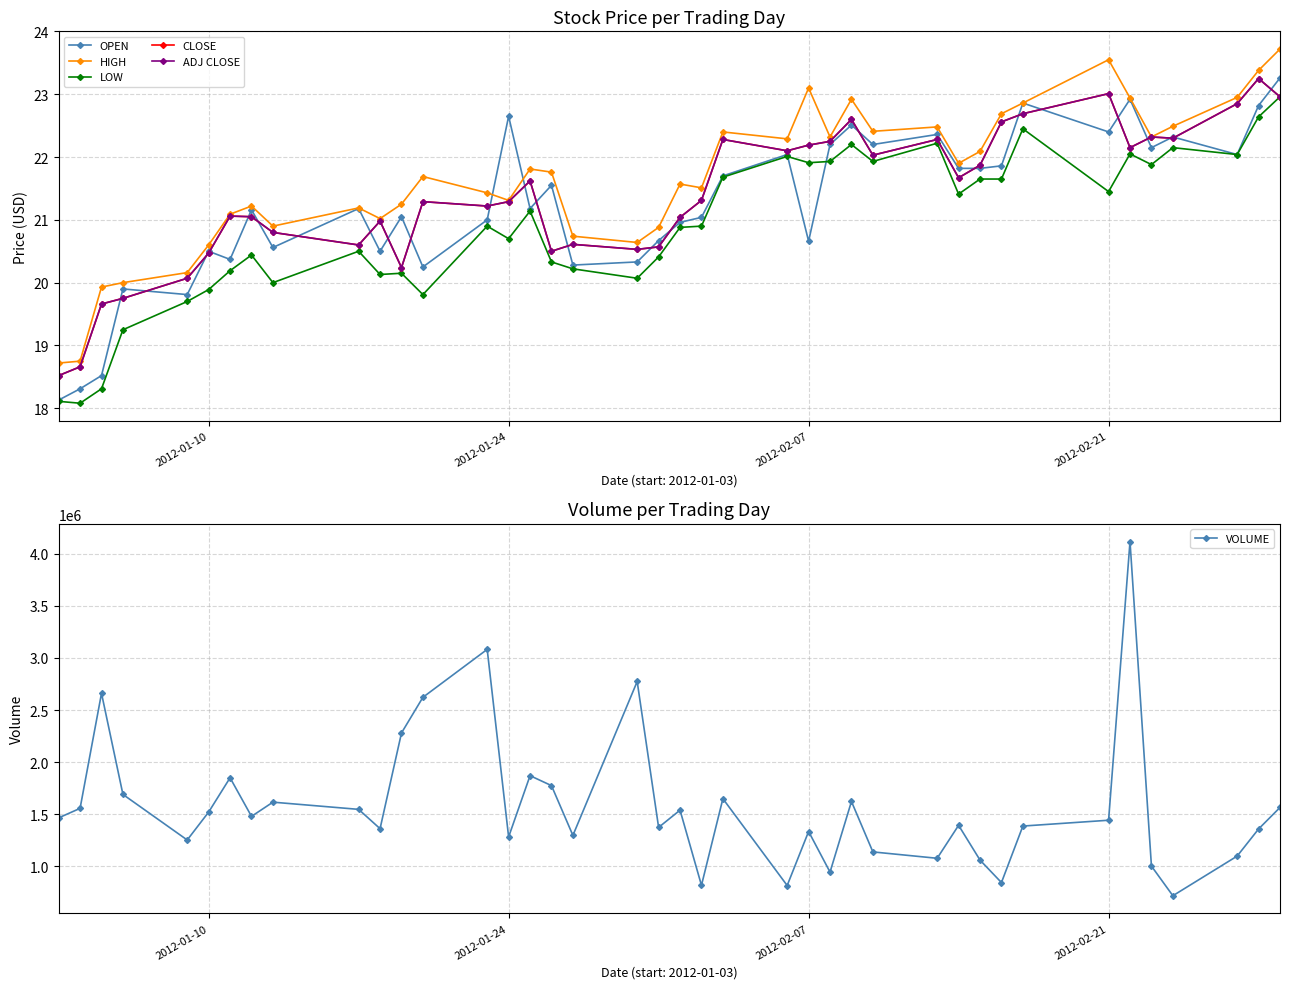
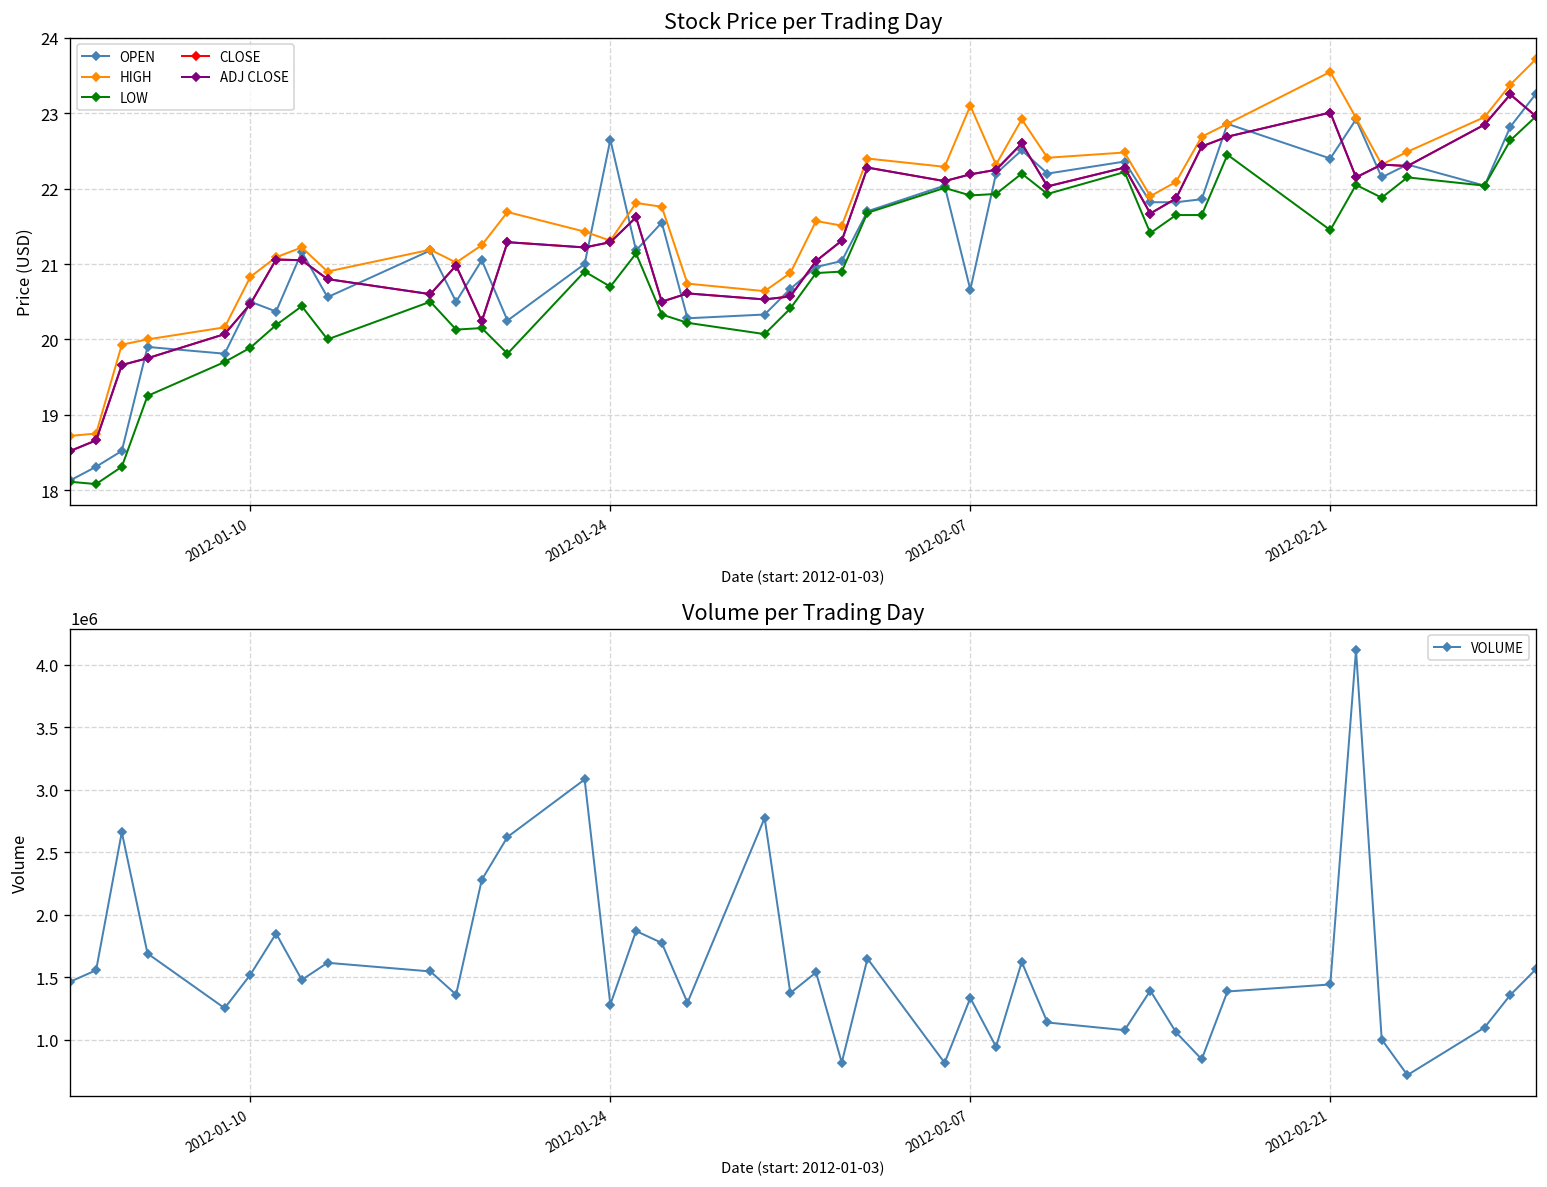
  {
    "Stock Price per Trading Day": {
      "OPEN": {
        "2012-01-24": 22.7,
        "2012-02-07": 20.7,
        "2012-02-21": 22.4
      },
      "HIGH": {
-       "2012-01-10": 20.6,
+       "2012-01-10": 20.8,
        "2012-02-07": 23.1,
        "2012-02-21": 23.6
      },
      "LOW": {
        "2012-01-10": 19.9,
        "2012-01-24": 20.7,
        "2012-02-07": 21.9,
        "2012-02-21": 21.5
      },
      "ADJ CLOSE": {
        "2012-02-07": 22.2,
        "2012-02-21": 23.0
      }
    },
    "Volume per Trading Day": {
      "2012-01-10": 1520000,
      "2012-01-24": 1280000,
      "2012-02-07": 1330000,
      "2012-02-21": 1440000
    }
  }
